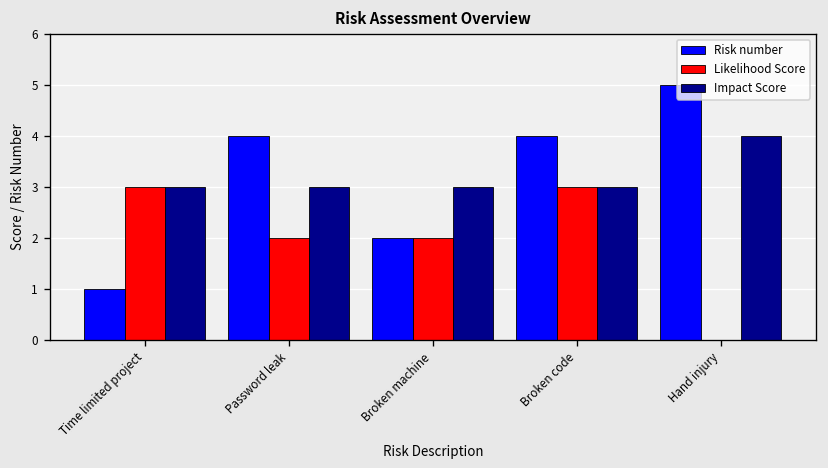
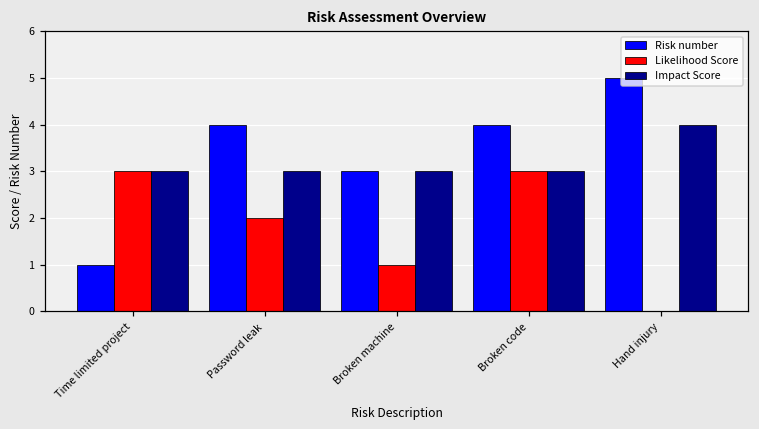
  {
    "Risk number": {
      "Time limited project": 1,
      "Password leak": 4,
-     "Broken machine": 2,
+     "Broken machine": 3,
      "Broken code": 4
    },
    "Likelihood Score": {
      "Time limited project": 3,
      "Password leak": 2,
-     "Broken machine": 2,
+     "Broken machine": 1,
      "Broken code": 3,
      "Hand injury": 0
    },
    "Impact Score": {
      "Time limited project": 3,
      "Password leak": 3,
      "Broken machine": 3,
      "Broken code": 3,
      "Hand injury": 4
    }
  }
